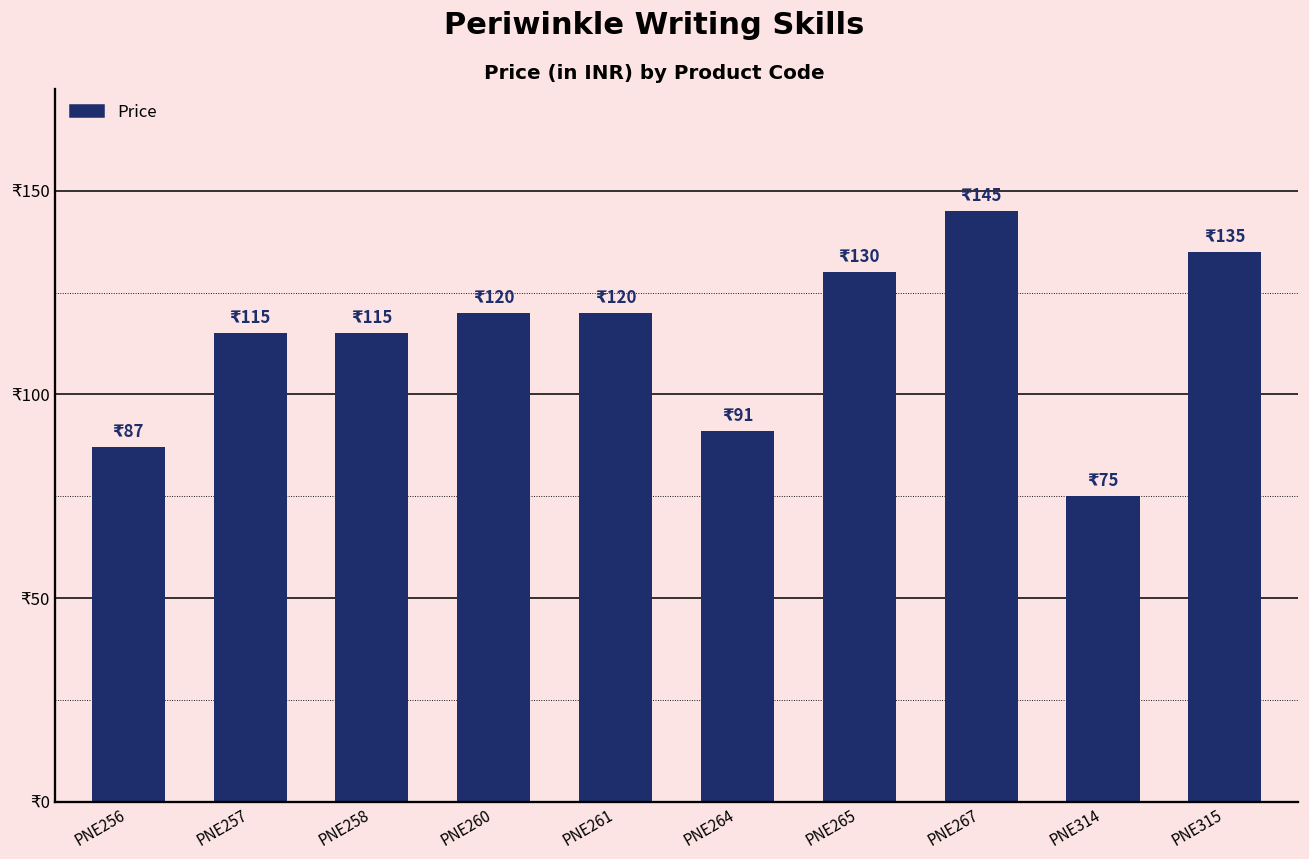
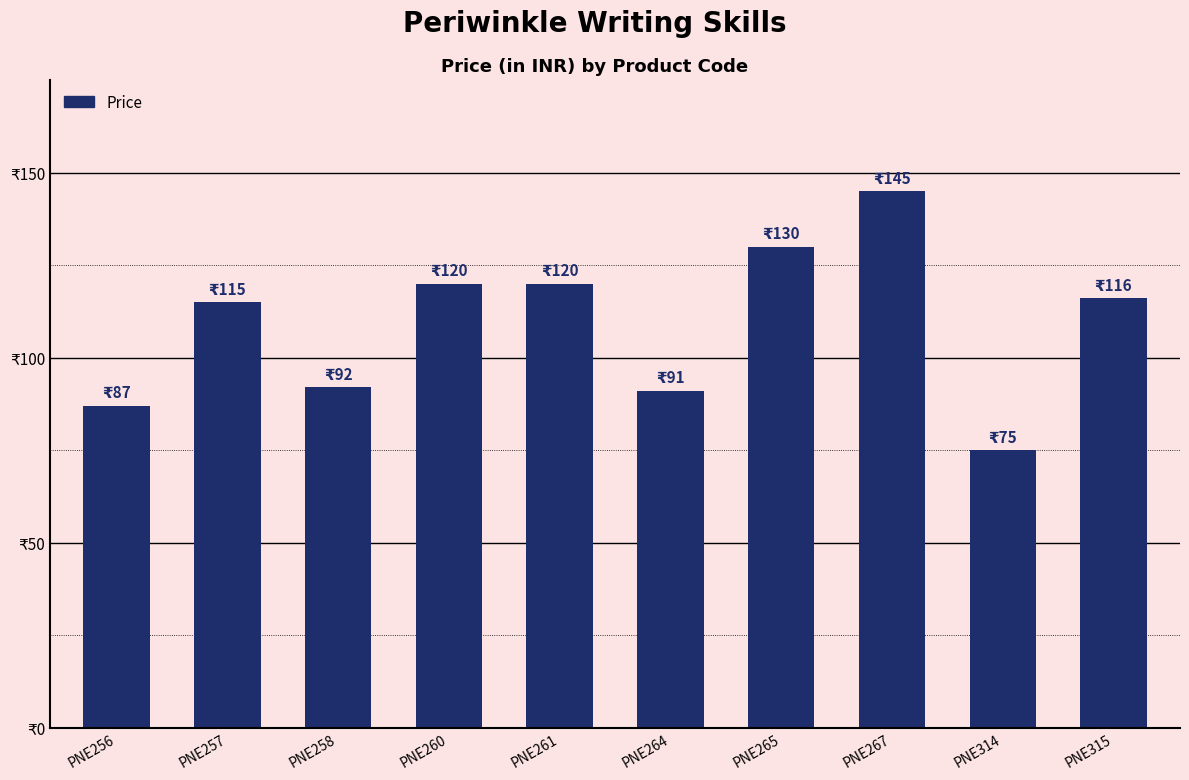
  {
    "PNE256": 87,
    "PNE257": 115,
-   "PNE258": 115,
+   "PNE258": 92,
    "PNE260": 120,
    "PNE261": 120,
    "PNE264": 91,
    "PNE265": 130,
    "PNE267": 145,
    "PNE314": 75,
-   "PNE315": 135
+   "PNE315": 116
  }
